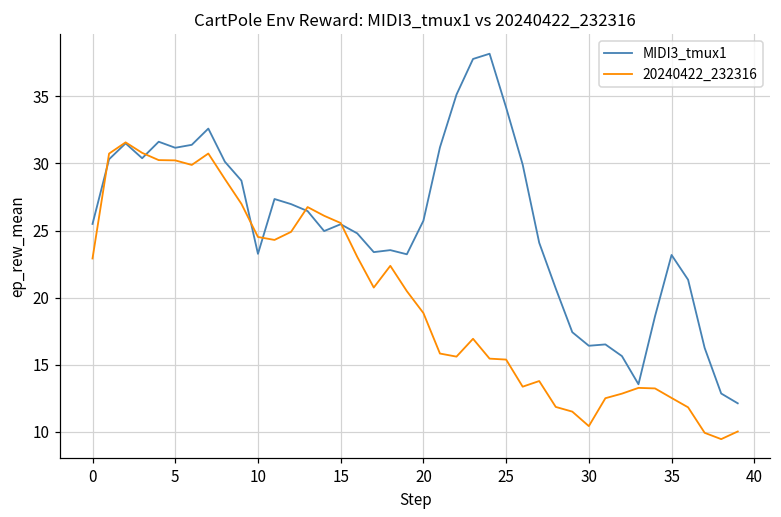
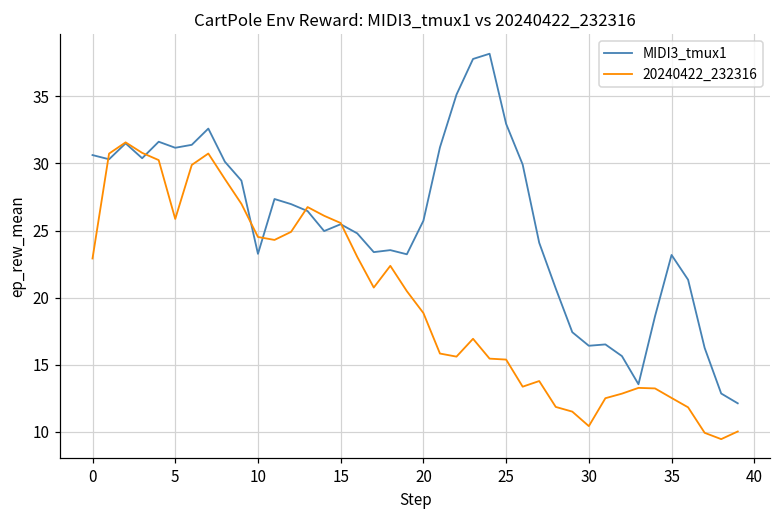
  {
    "MIDI3_tmux1": {
-     "0": 25.5,
+     "0": 30.6,
      "5": 31.2,
      "10": 23.3,
      "20": 25.7,
-     "25": 34.2,
+     "25": 33.0,
      "30": 16.4,
      "35": 23.2
    },
    "20240422_232316": {
      "0": 22.9,
-     "5": 30.2,
+     "5": 25.9,
      "10": 24.5,
      "20": 18.9,
      "25": 15.4,
      "30": 10.4,
      "35": 12.5
    }
  }
